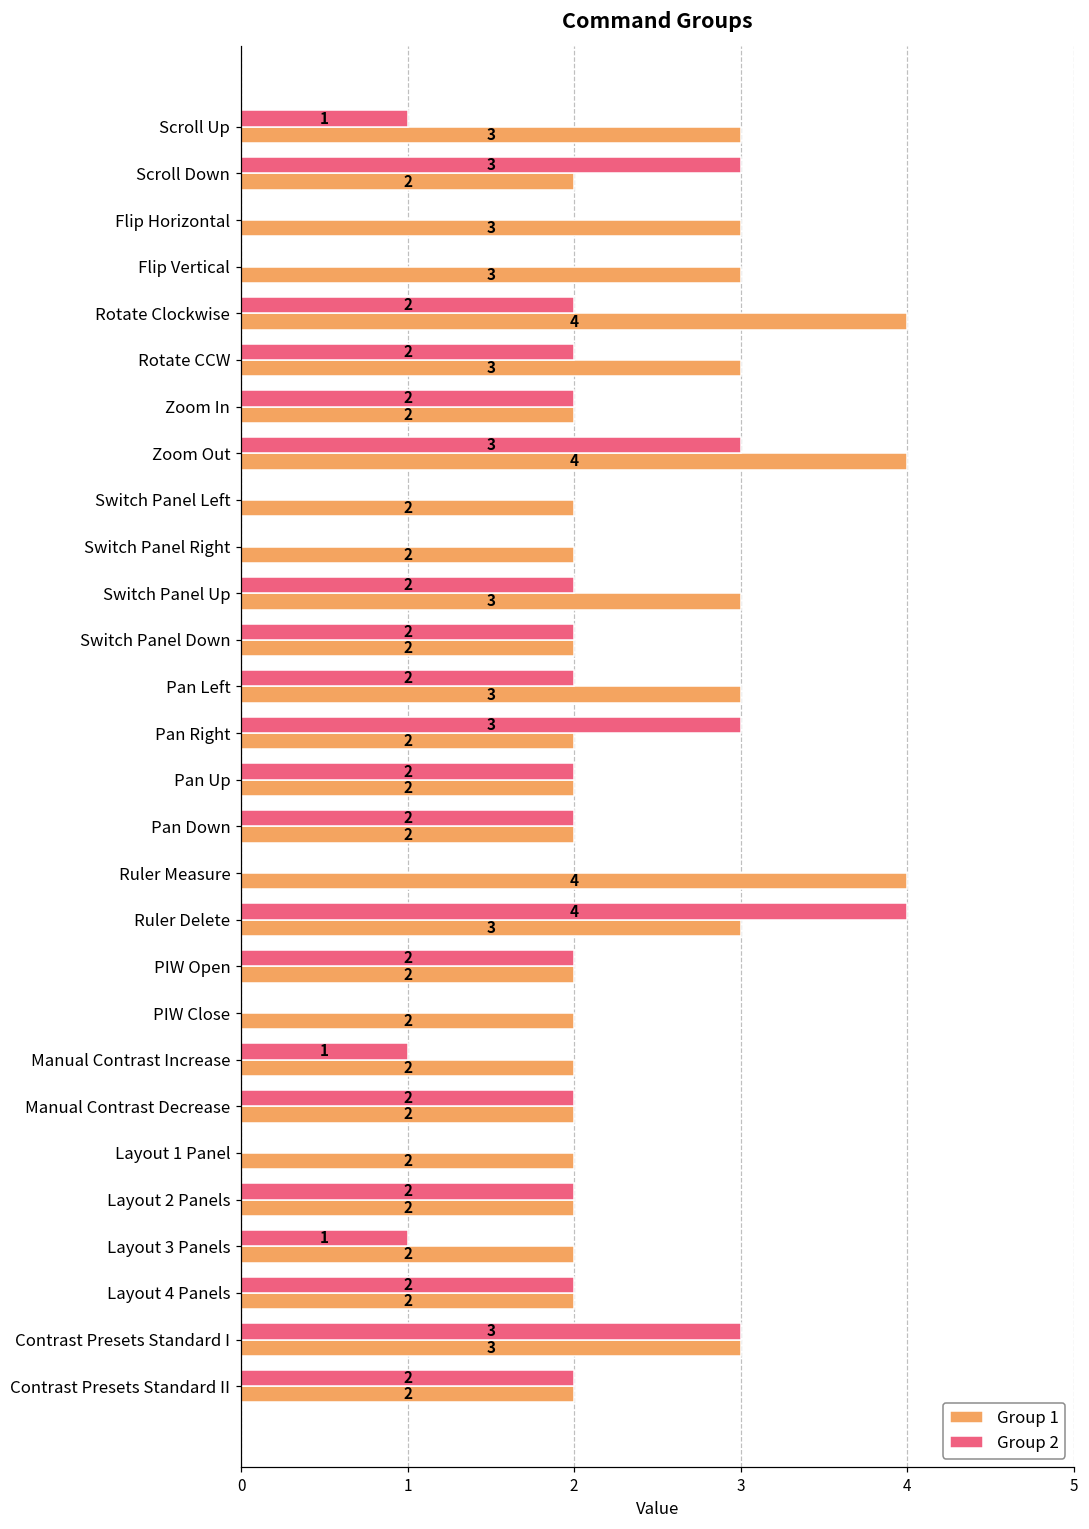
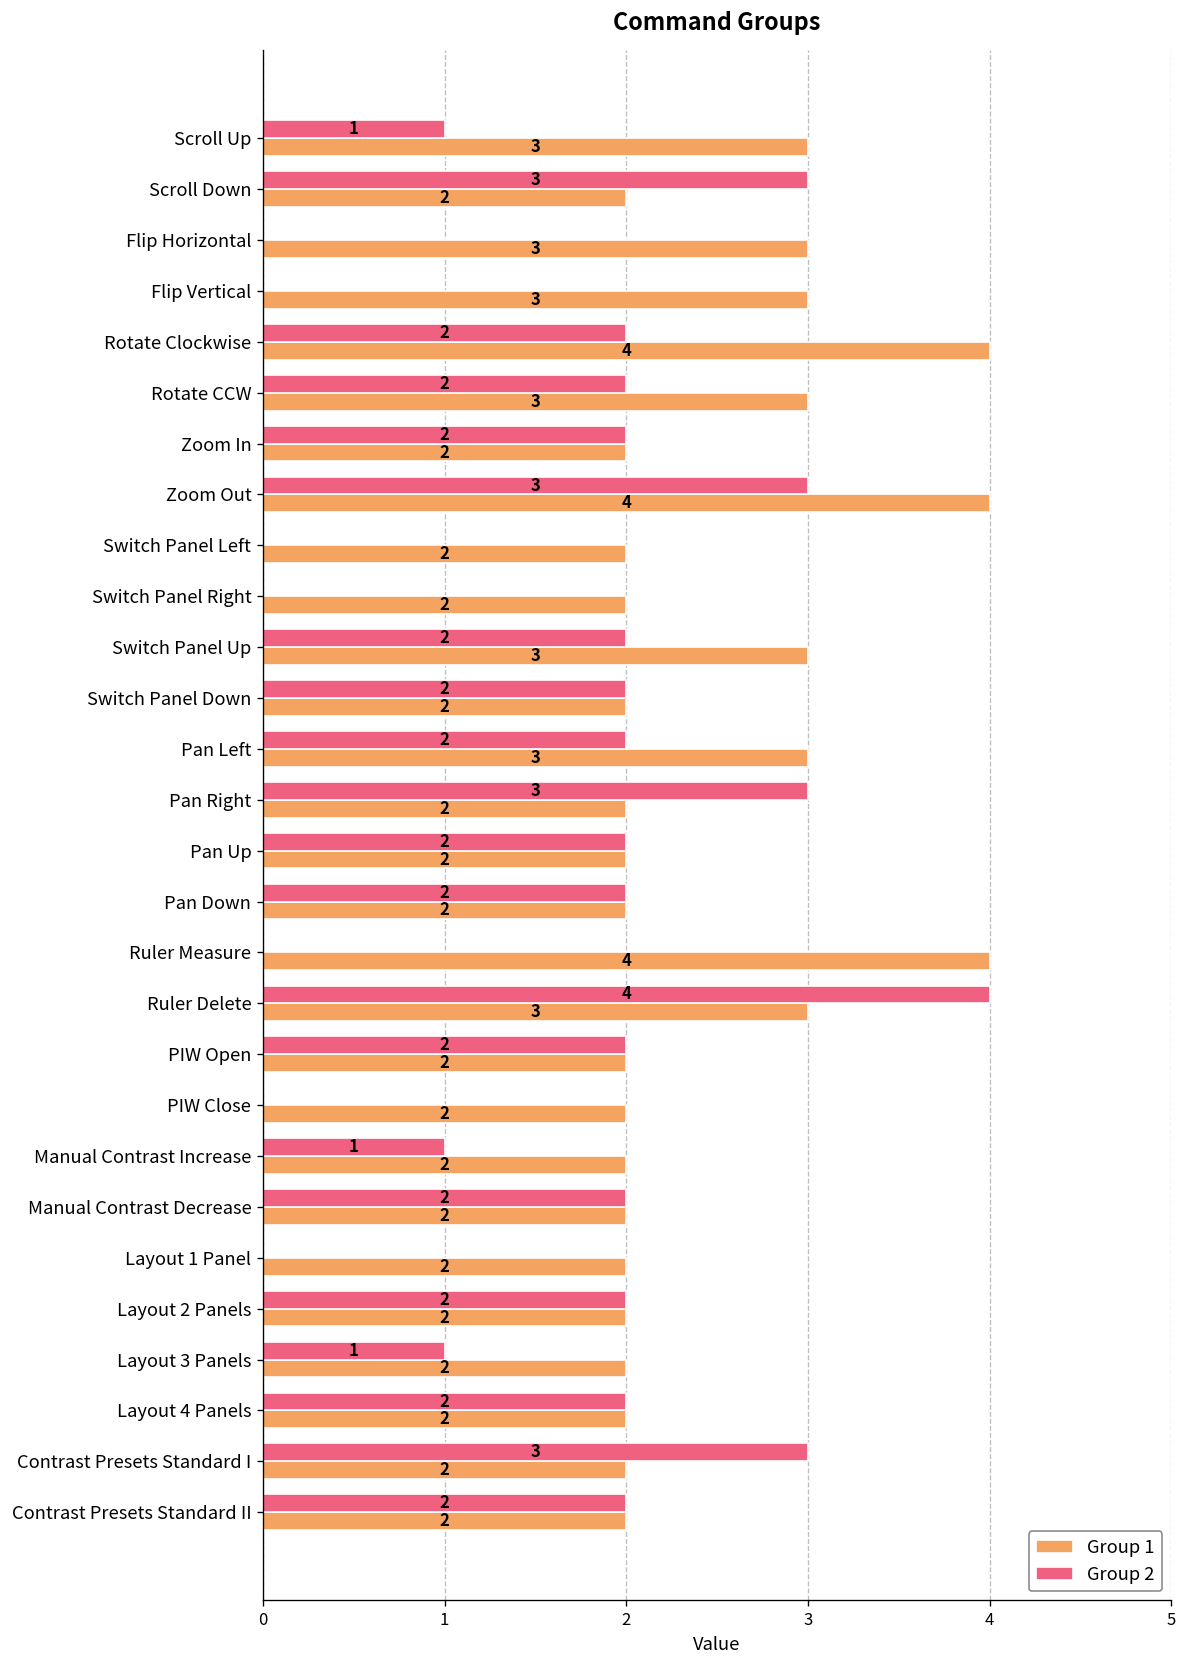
  {
    "Group 1": {
      "Scroll Up": 3,
      "Scroll Down": 2,
      "Flip Horizontal": 3,
      "Flip Vertical": 3,
      "Rotate Clockwise": 4,
      "Rotate CCW": 3,
      "Zoom In": 2,
      "Zoom Out": 4,
      "Switch Panel Left": 2,
      "Switch Panel Right": 2,
      "Switch Panel Up": 3,
      "Switch Panel Down": 2,
      "Pan Left": 3,
      "Pan Right": 2,
      "Pan Up": 2,
      "Pan Down": 2,
      "Ruler Measure": 4,
      "Ruler Delete": 3,
      "PIW Open": 2,
      "PIW Close": 2,
      "Manual Contrast Increase": 2,
      "Manual Contrast Decrease": 2,
      "Layout 1 Panel": 2,
      "Layout 2 Panels": 2,
      "Layout 3 Panels": 2,
      "Layout 4 Panels": 2,
-     "Contrast Presets Standard I": 3,
+     "Contrast Presets Standard I": 2,
      "Contrast Presets Standard II": 2
    },
    "Group 2": {
      "Scroll Up": 1,
      "Scroll Down": 3,
      "Rotate Clockwise": 2,
      "Rotate CCW": 2,
      "Zoom In": 2,
      "Zoom Out": 3,
      "Switch Panel Up": 2,
      "Switch Panel Down": 2,
      "Pan Left": 2,
      "Pan Right": 3,
      "Pan Up": 2,
      "Pan Down": 2,
      "Ruler Delete": 4,
      "PIW Open": 2,
      "Manual Contrast Increase": 1,
      "Manual Contrast Decrease": 2,
      "Layout 2 Panels": 2,
      "Layout 3 Panels": 1,
      "Layout 4 Panels": 2,
      "Contrast Presets Standard I": 3,
      "Contrast Presets Standard II": 2
    }
  }
